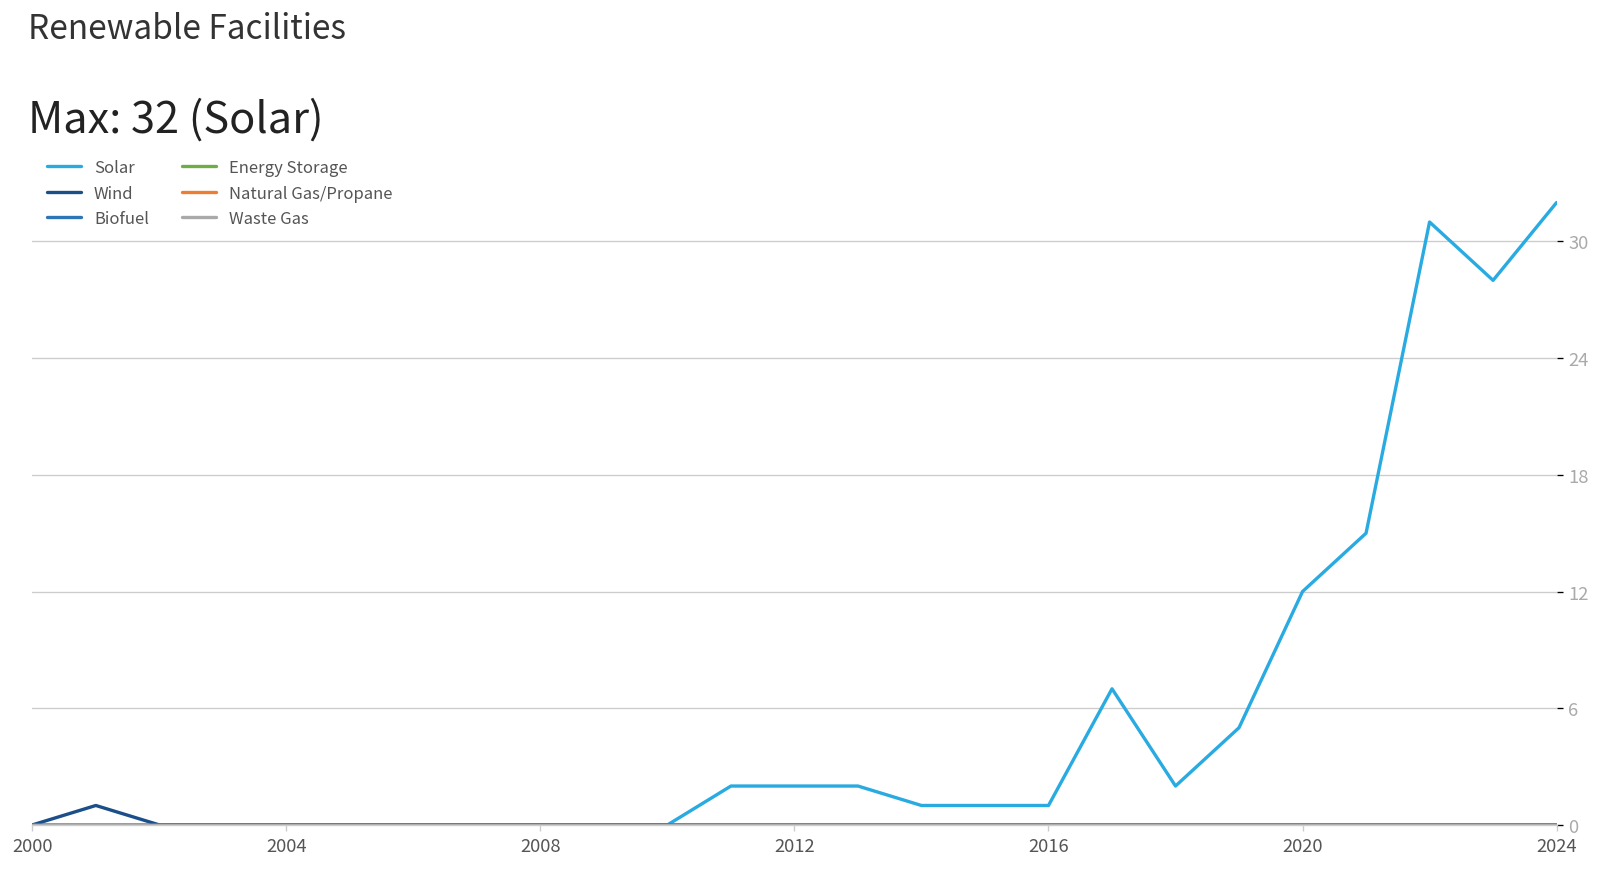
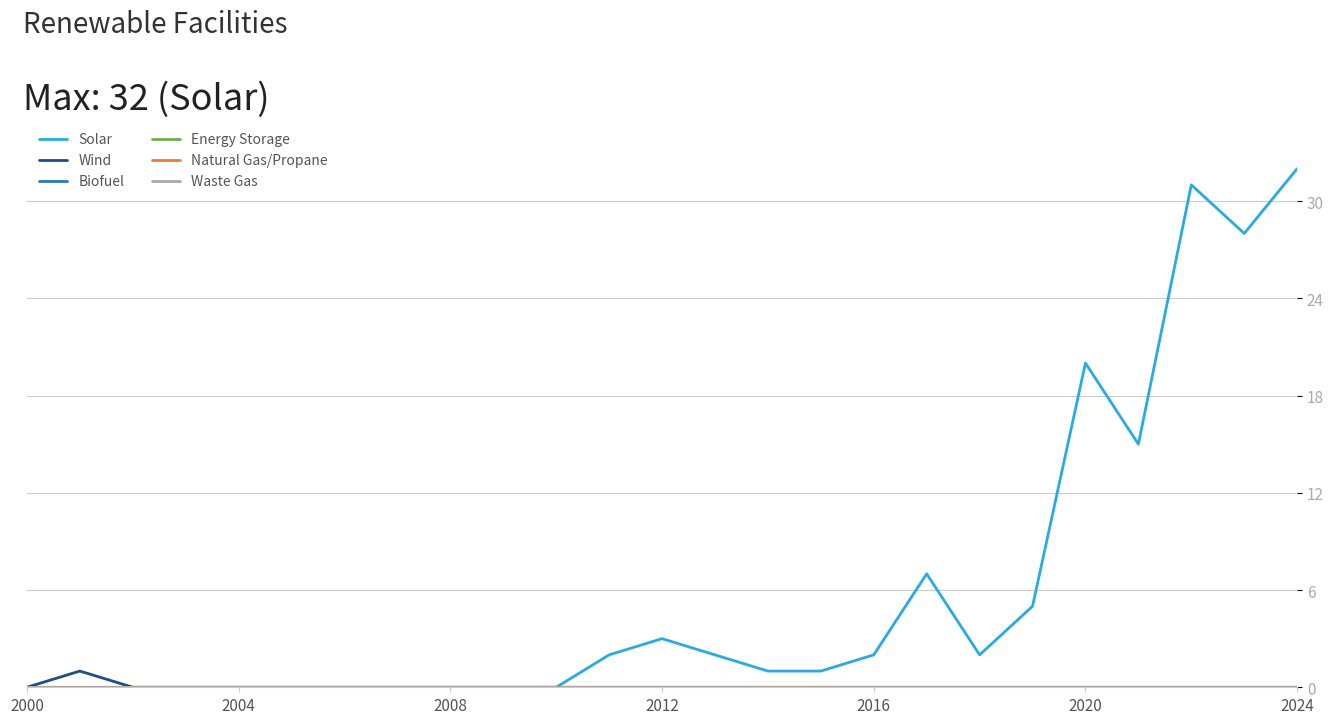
  {
    "Solar": {
-     "2012": 2,
-     "2016": 1,
-     "2020": 12,
+     "2012": 3,
+     "2016": 2,
+     "2020": 20,
      "2024": 32
    }
  }
